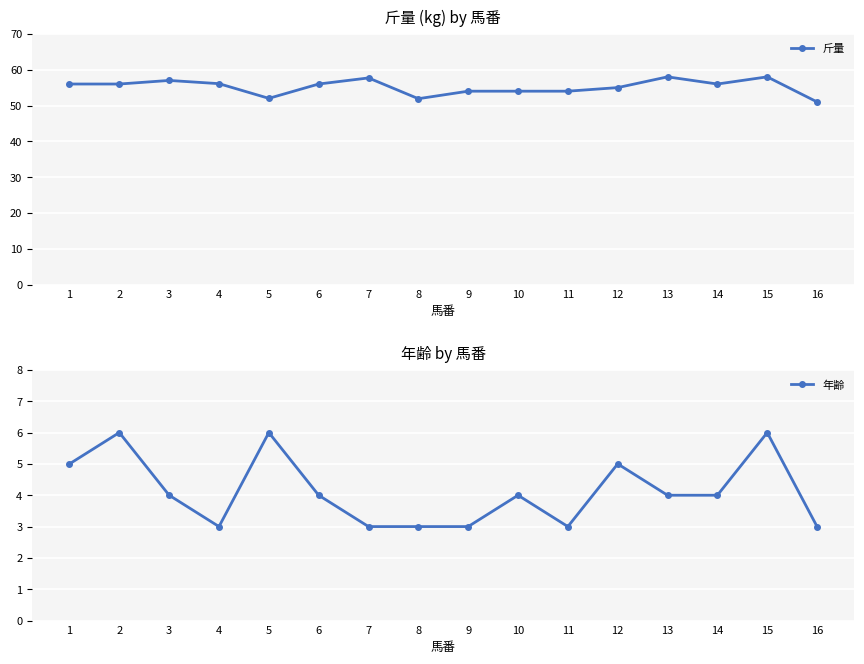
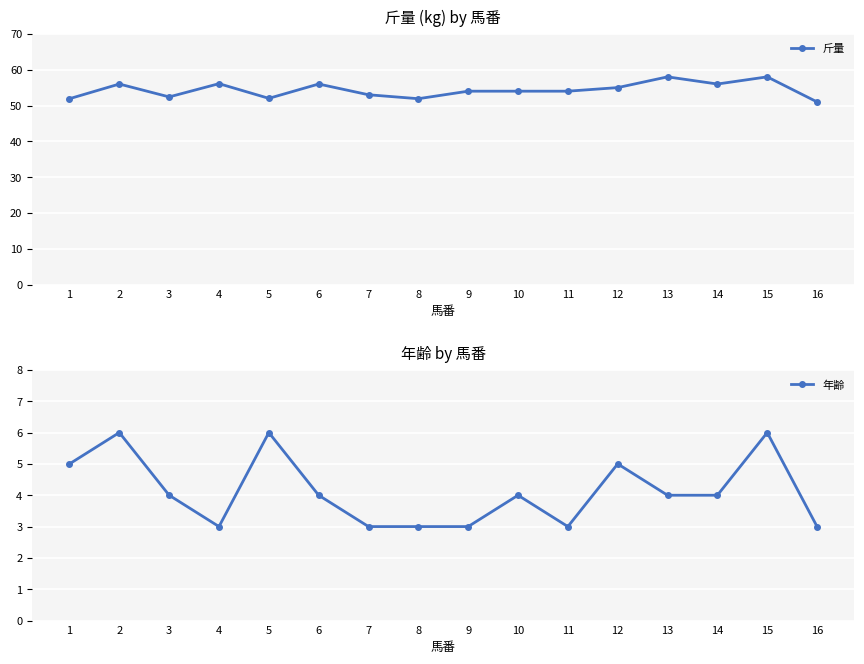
  {
    "斤量 (kg) by 馬番": {
-     "1": 56,
+     "1": 52,
      "2": 56,
-     "3": 57,
+     "3": 52,
      "4": 56,
      "5": 52,
      "6": 56,
-     "7": 58,
+     "7": 53,
      "8": 52,
      "9": 54,
      "10": 54,
      "11": 54,
      "12": 55,
      "13": 58,
      "14": 56,
      "15": 58,
      "16": 51
    },
    "年齢 by 馬番": {
      "1": 5.0,
      "2": 6.0,
      "3": 4.0,
      "4": 3.0,
      "5": 6.0,
      "6": 4.0,
      "7": 3.0,
      "8": 3.0,
      "9": 3.0,
      "10": 4.0,
      "11": 3.0,
      "12": 5.0,
      "13": 4.0,
      "14": 4.0,
      "15": 6.0,
      "16": 3.0
    }
  }
